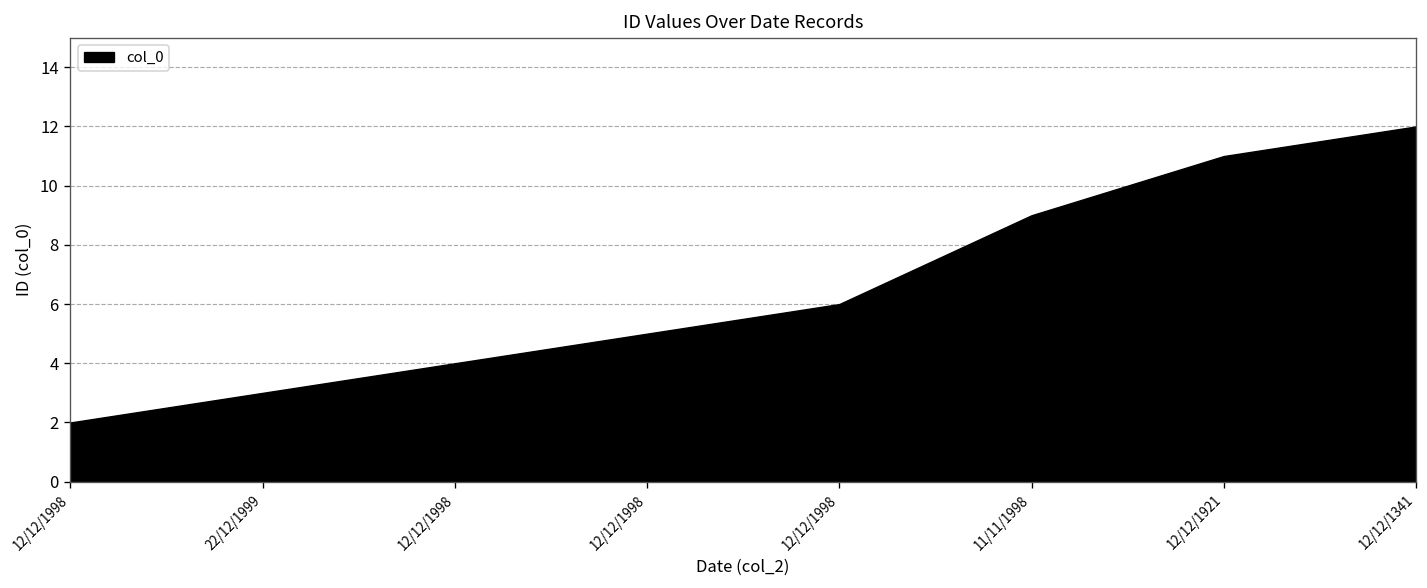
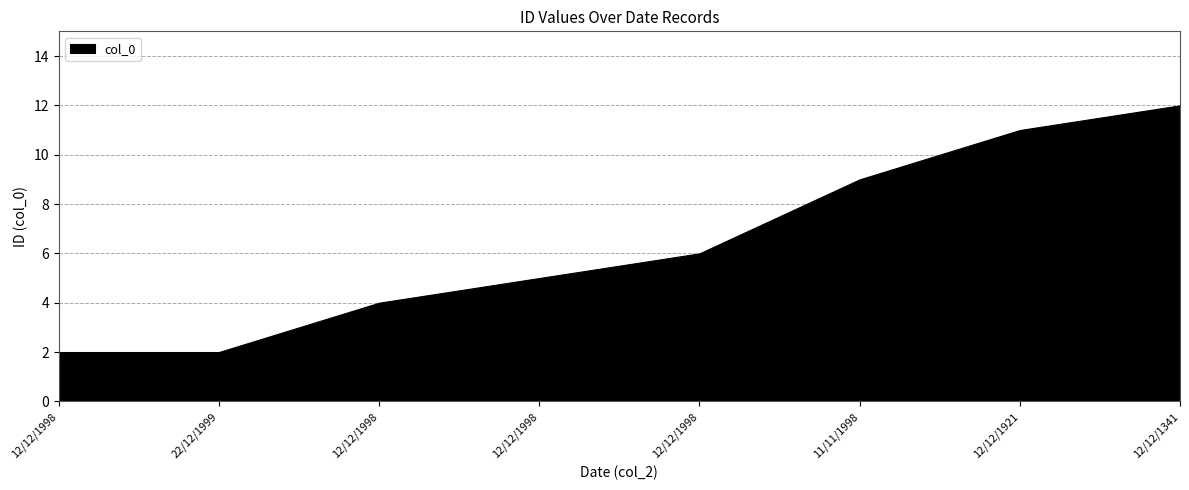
  {
-   "22/12/1999": 3,
+   "22/12/1999": 2,
    "11/11/1998": 9,
    "12/12/1921": 11,
    "12/12/1341": 12
  }
